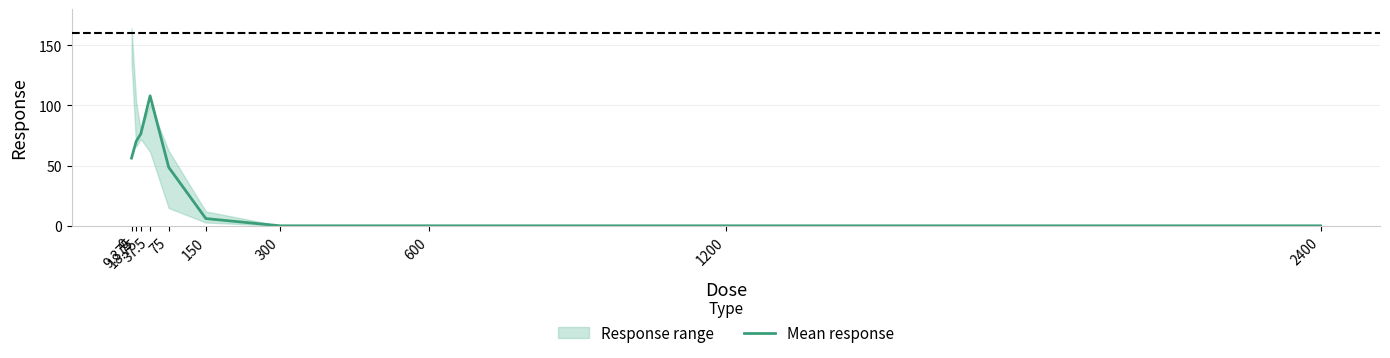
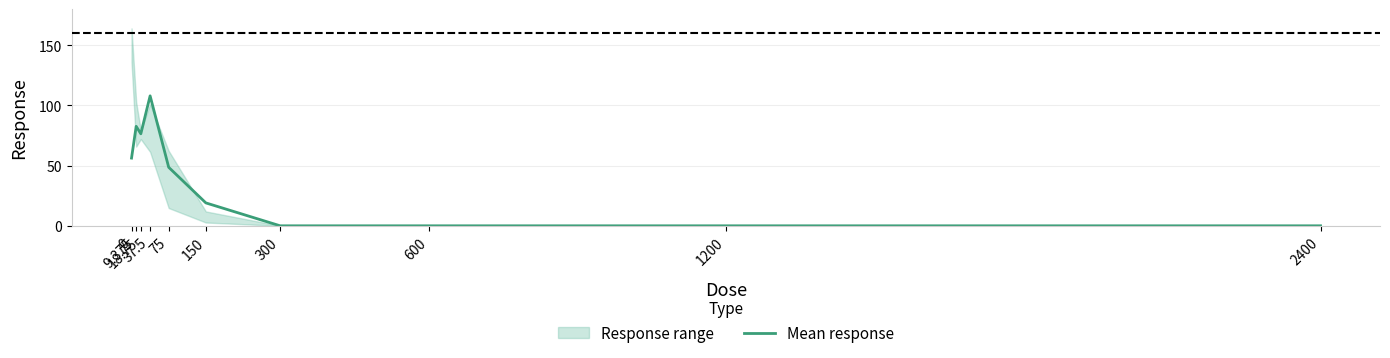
  {
    "Mean response": {
      "0": 56,
-     "9.375": 70,
+     "9.375": 83,
      "18.75": 76,
      "37.5": 108,
      "75": 49,
-     "150": 6
+     "150": 19
    }
  }
